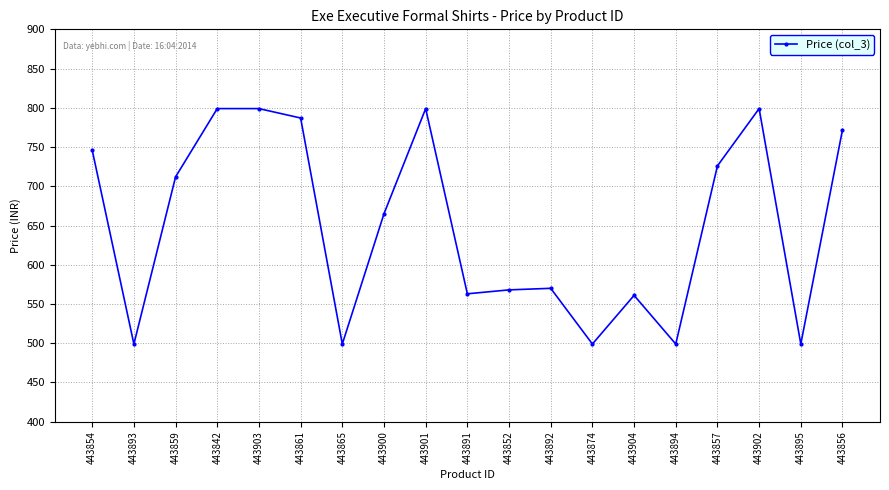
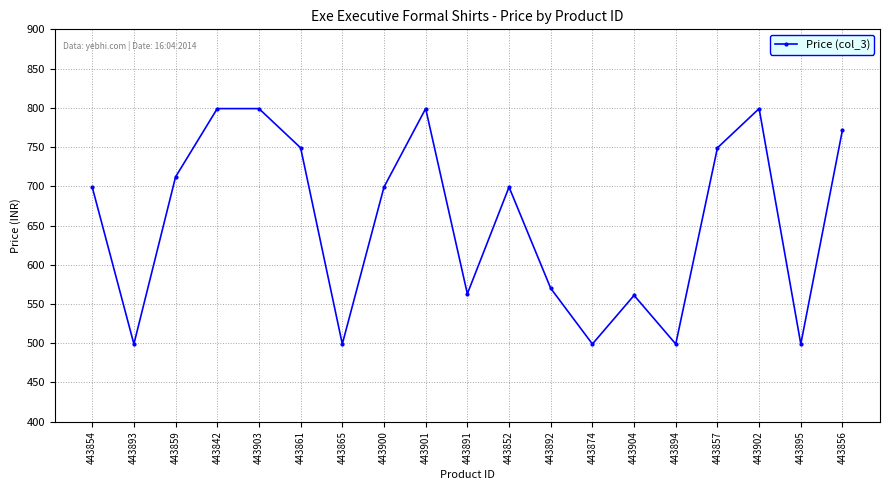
  {
-   "443854": 750,
+   "443854": 700,
    "443893": 500,
    "443859": 710,
    "443842": 800,
    "443903": 800,
-   "443861": 790,
+   "443861": 750,
    "443865": 500,
-   "443900": 670,
+   "443900": 700,
    "443901": 800,
    "443891": 560,
-   "443852": 570,
+   "443852": 700,
    "443892": 570,
    "443874": 500,
    "443904": 560,
    "443894": 500,
-   "443857": 730,
+   "443857": 750,
    "443902": 800,
    "443895": 500,
    "443856": 770
  }
